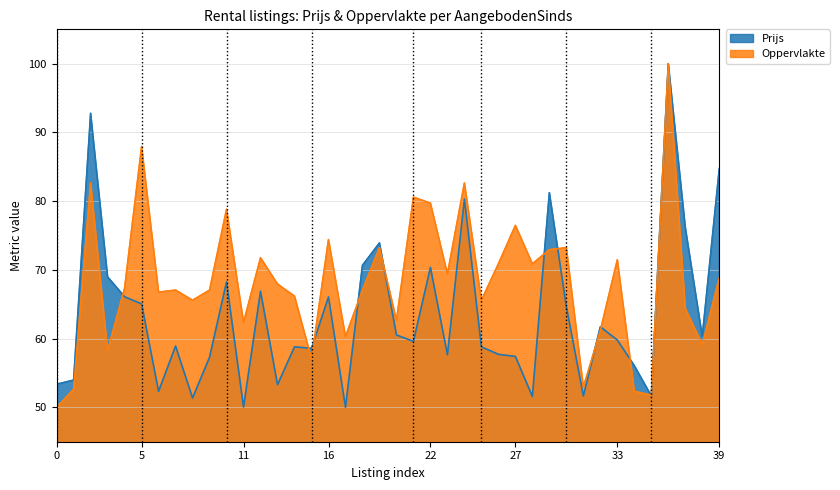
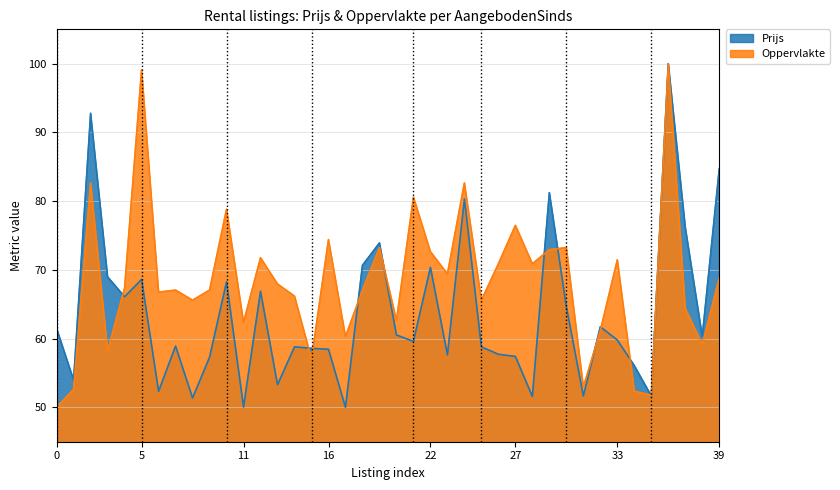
  {
    "Prijs": {
-     "0": 53,
-     "5": 65,
+     "0": 61,
+     "5": 69,
      "11": 50,
-     "16": 66,
+     "16": 58,
      "22": 70,
      "27": 57,
      "33": 60,
      "39": 85
    },
    "Oppervlakte": {
      "0": 50,
-     "5": 88,
+     "5": 99,
      "11": 62,
      "16": 74,
-     "22": 80,
+     "22": 73,
      "27": 76,
      "33": 71,
      "39": 69
    }
  }
